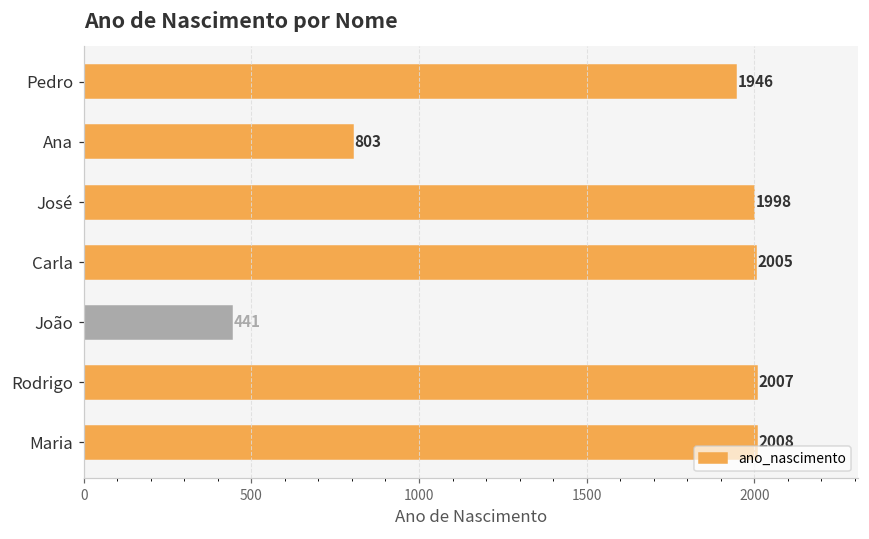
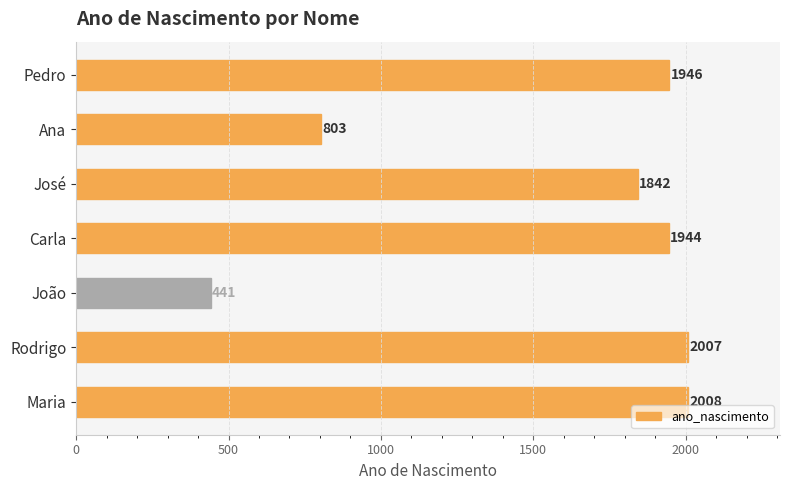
  {
    "Pedro": 1946,
    "Ana": 803,
-   "José": 1998,
-   "Carla": 2005,
+   "José": 1842,
+   "Carla": 1944,
    "João": 441,
    "Rodrigo": 2007
  }
